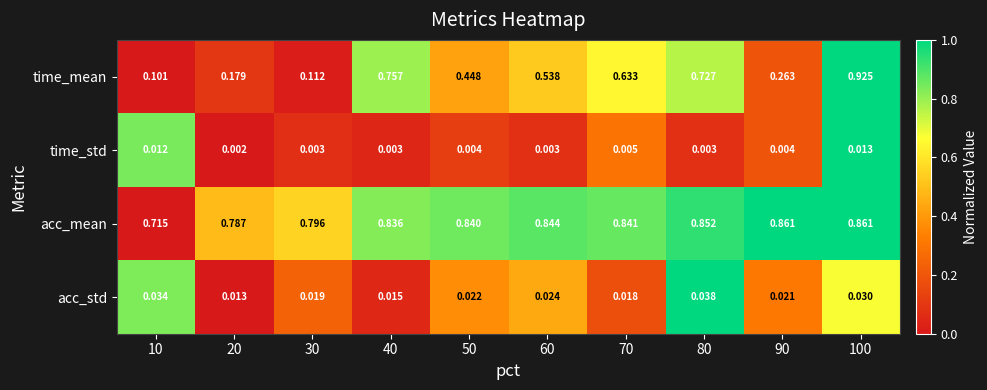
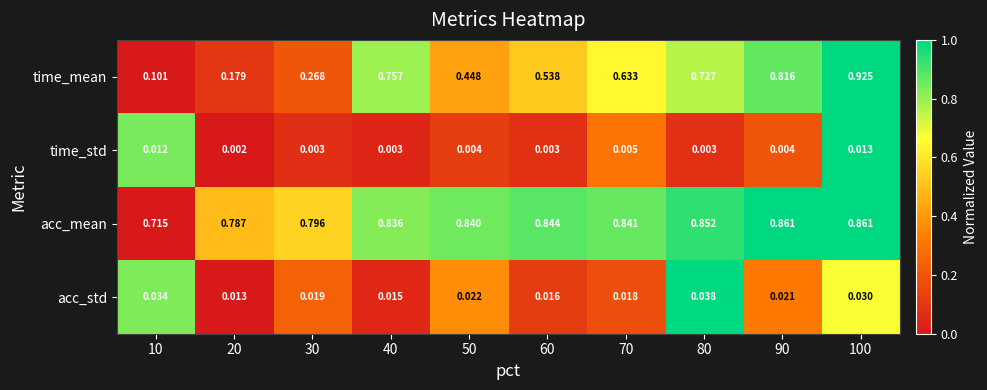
  {
    "time_mean": {
      "10": 0.101,
      "20": 0.179,
-     "30": 0.112,
+     "30": 0.268,
      "40": 0.757,
      "50": 0.448,
      "60": 0.538,
      "70": 0.633,
      "80": 0.727,
-     "90": 0.263,
+     "90": 0.816,
      "100": 0.925
    },
    "time_std": {
      "10": 0.012,
      "20": 0.002,
      "30": 0.003,
      "40": 0.003,
      "50": 0.004,
      "60": 0.003,
      "70": 0.005,
      "80": 0.003,
      "90": 0.004,
      "100": 0.013
    },
    "acc_mean": {
      "10": 0.715,
      "20": 0.787,
      "30": 0.796,
      "40": 0.836,
      "50": 0.840,
      "60": 0.844,
      "70": 0.841,
      "80": 0.852,
      "90": 0.861,
      "100": 0.861
    },
    "acc_std": {
      "10": 0.034,
      "20": 0.013,
      "30": 0.019,
      "40": 0.015,
      "50": 0.022,
-     "60": 0.024,
+     "60": 0.016,
      "70": 0.018,
      "80": 0.038,
      "90": 0.021,
      "100": 0.030
    }
  }
